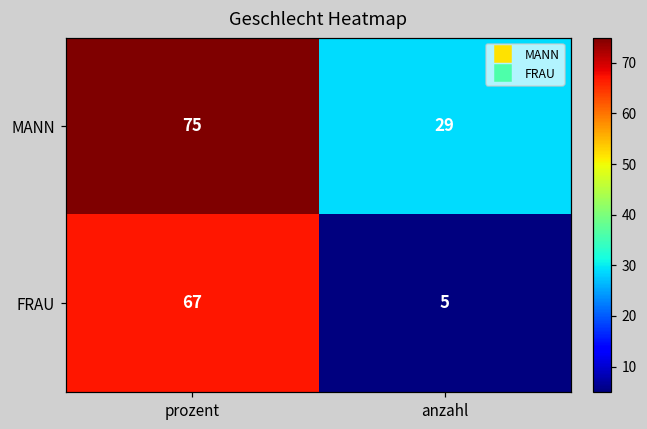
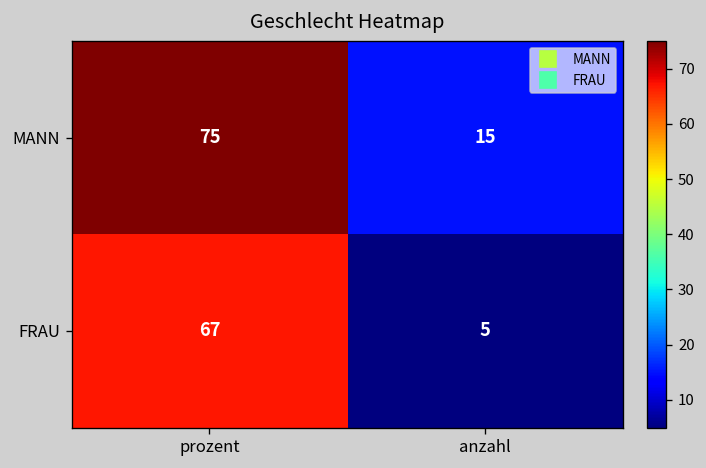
  {
    "MANN": {
      "prozent": 75,
-     "anzahl": 29
+     "anzahl": 15
    },
    "FRAU": {
      "prozent": 67,
      "anzahl": 5
    }
  }
